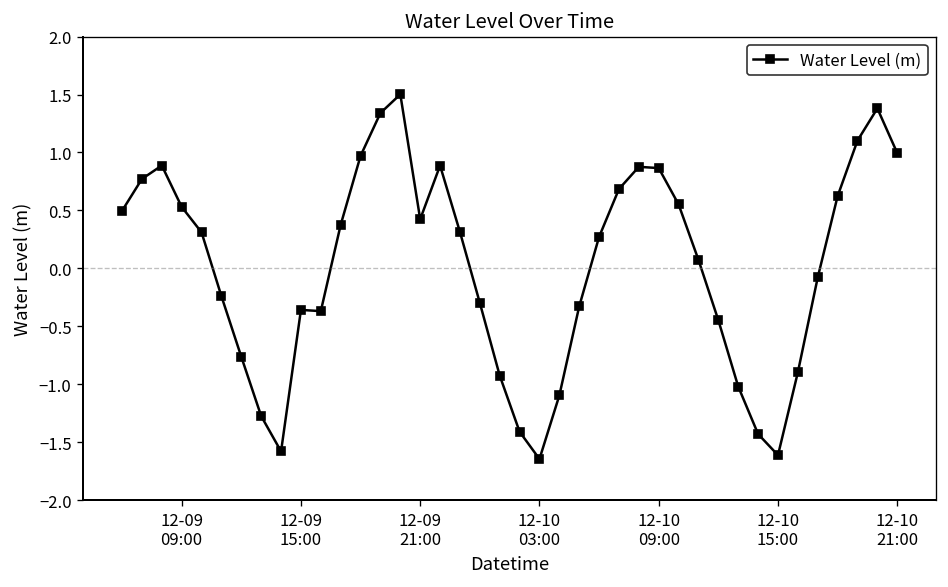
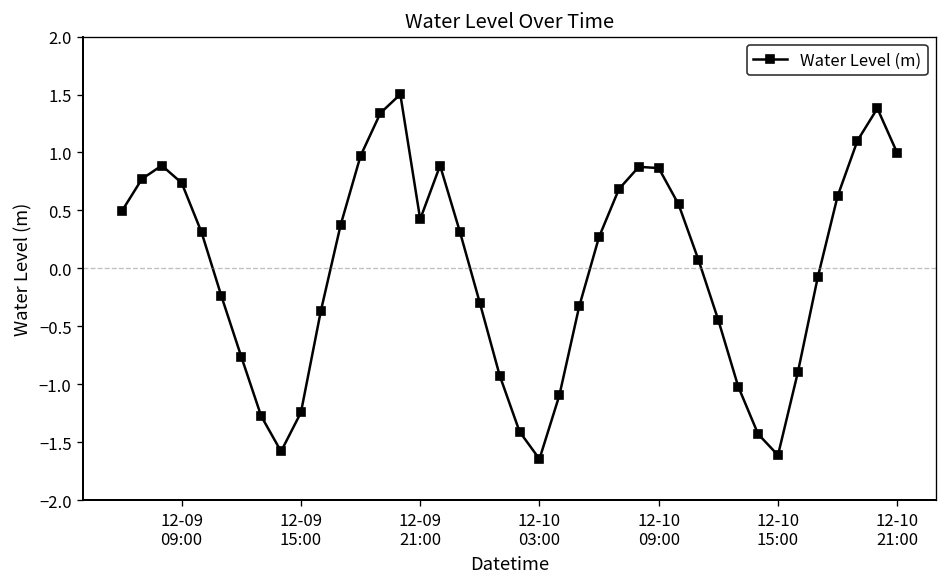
  {
-   "12-09 09:00": 0.5,
-   "12-09 15:00": -0.4,
+   "12-09 09:00": 0.7,
+   "12-09 15:00": -1.2,
    "12-09 21:00": 0.4,
    "12-10 03:00": -1.6,
    "12-10 09:00": 0.9,
    "12-10 15:00": -1.6,
    "12-10 21:00": 1.0
  }
